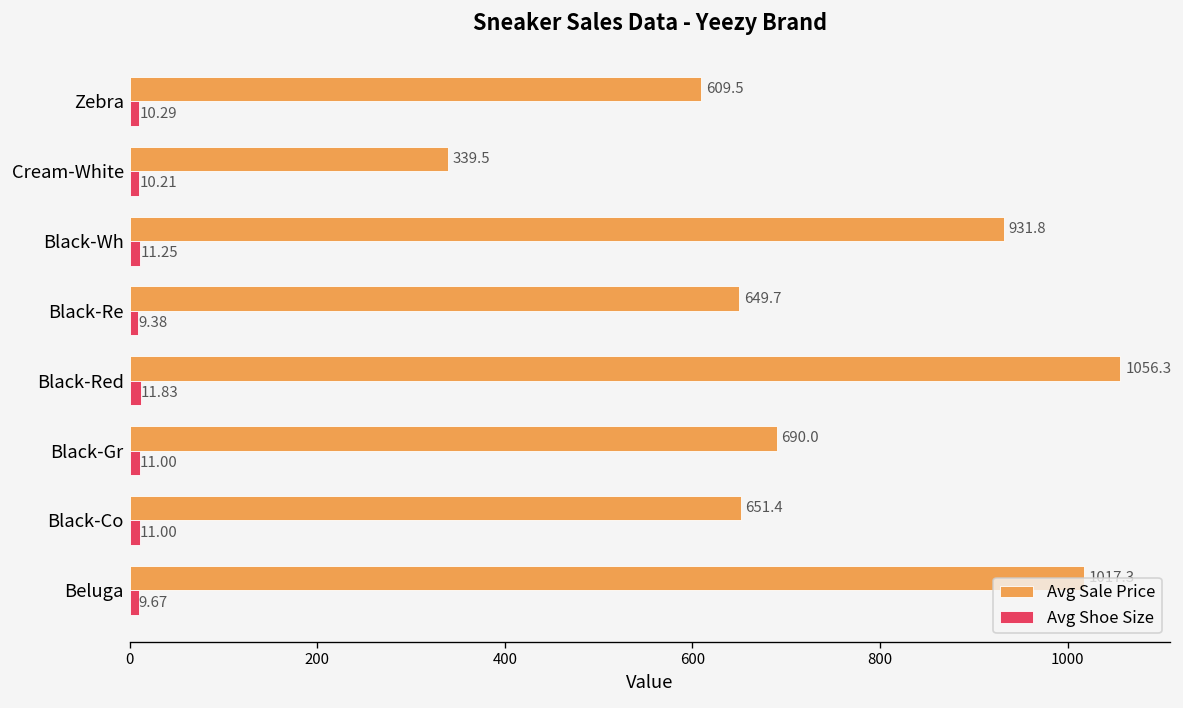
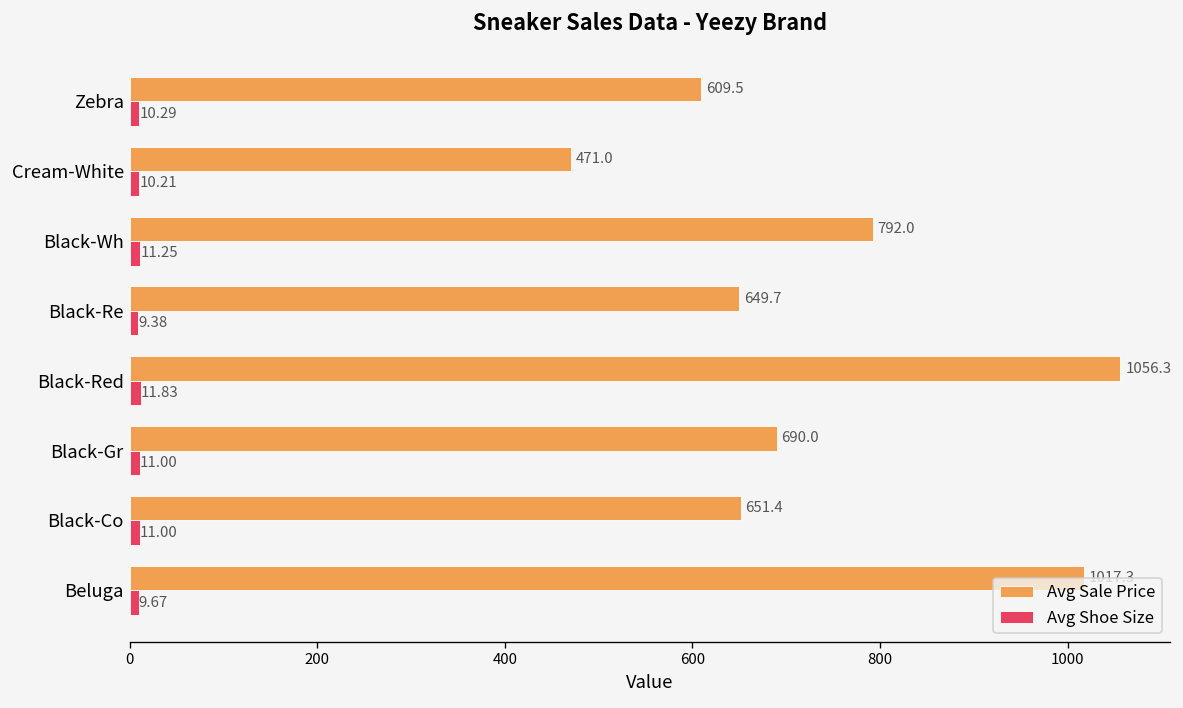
  {
    "Avg Sale Price": {
      "Zebra": 609.5,
-     "Cream-White": 339.5,
-     "Black-Wh": 931.8,
+     "Cream-White": 471.0,
+     "Black-Wh": 792.0,
      "Black-Re": 649.7,
      "Black-Red": 1056.3,
      "Black-Gr": 690.0,
      "Black-Co": 651.4
    },
    "Avg Shoe Size": {
      "Zebra": 10.29,
      "Cream-White": 10.21,
      "Black-Wh": 11.25,
      "Black-Re": 9.38,
      "Black-Red": 11.83,
      "Black-Gr": 11.00,
      "Black-Co": 11.00,
      "Beluga": 9.67
    }
  }
